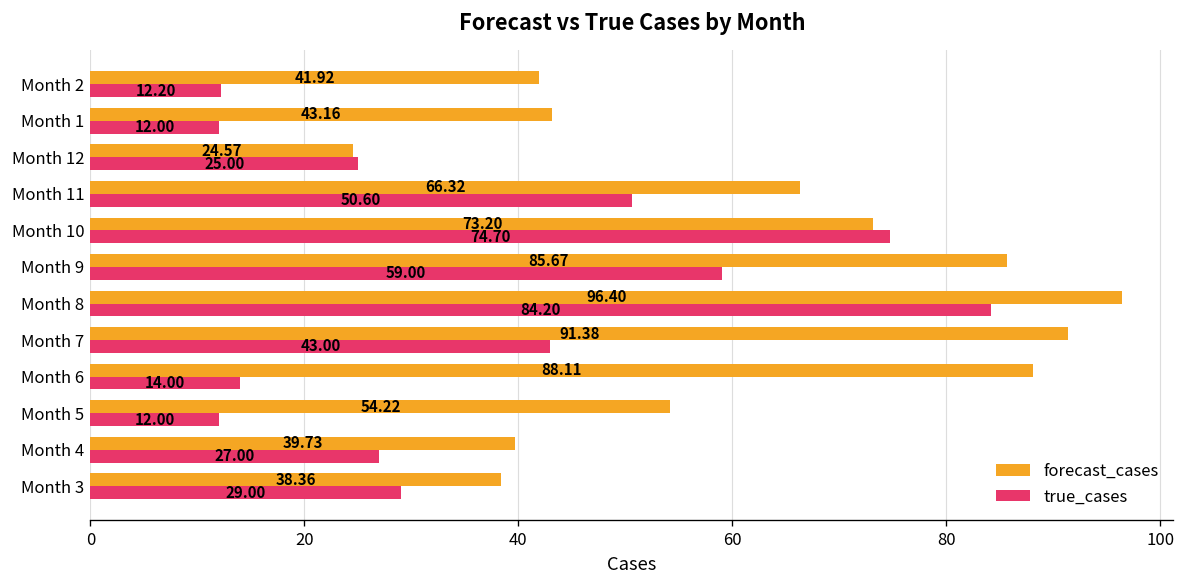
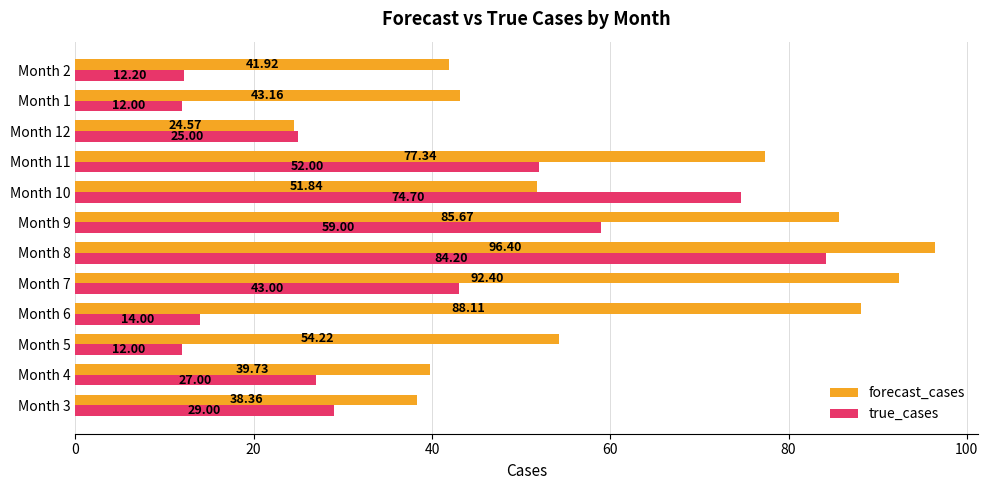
  {
    "forecast_cases": {
      "Month 2": 41.92,
      "Month 1": 43.16,
-     "Month 11": 66.32,
-     "Month 10": 73.20,
+     "Month 11": 77.34,
+     "Month 10": 51.84,
      "Month 9": 85.67,
      "Month 8": 96.40,
-     "Month 7": 91.38,
+     "Month 7": 92.40,
      "Month 6": 88.11,
      "Month 5": 54.22,
      "Month 4": 39.73,
      "Month 3": 38.36
    },
    "true_cases": {
      "Month 2": 12.20,
      "Month 1": 12.00,
-     "Month 11": 50.60,
+     "Month 11": 52.00,
      "Month 10": 74.70,
      "Month 9": 59.00,
      "Month 8": 84.20,
      "Month 7": 43.00,
      "Month 6": 14.00,
      "Month 5": 12.00,
      "Month 4": 27.00,
      "Month 3": 29.00
    }
  }
